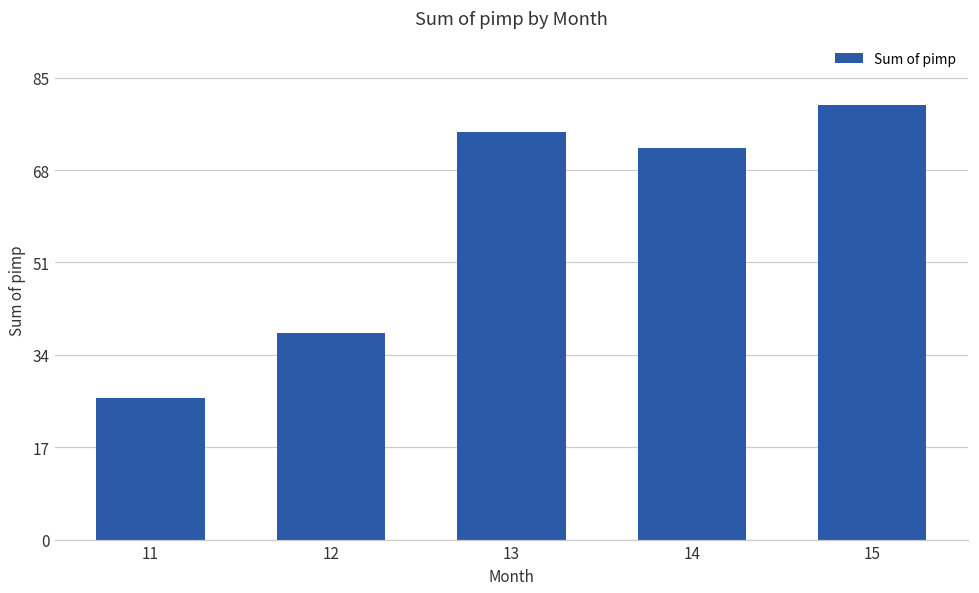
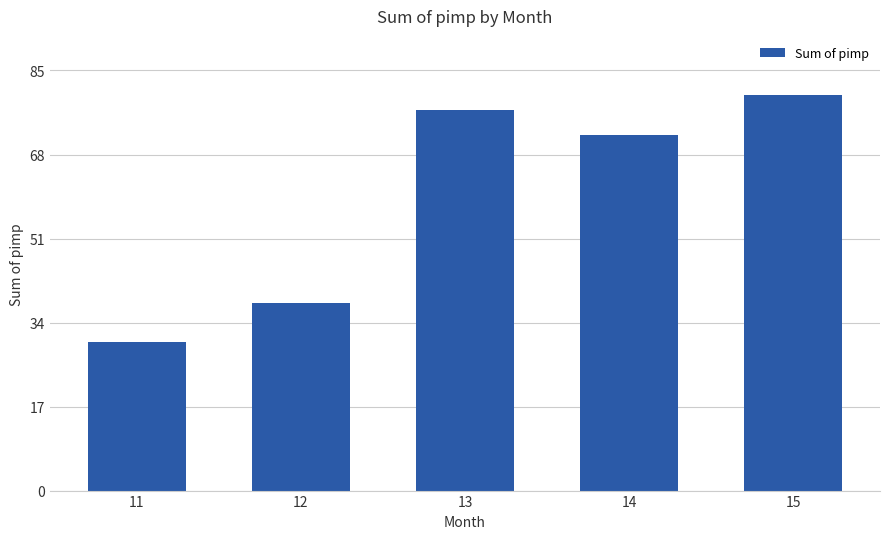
  {
-   "11": 26,
+   "11": 30,
    "12": 38,
-   "13": 75,
+   "13": 77,
    "14": 72,
    "15": 80
  }
